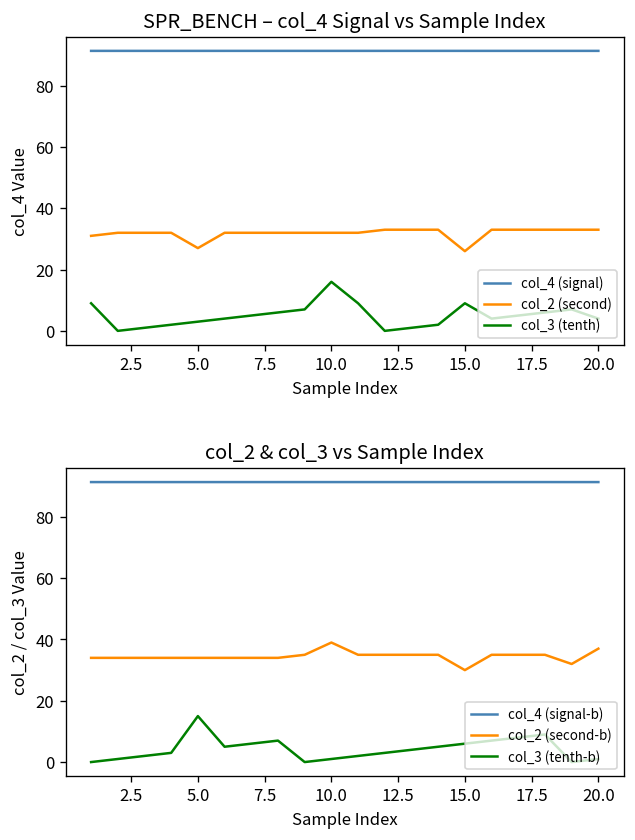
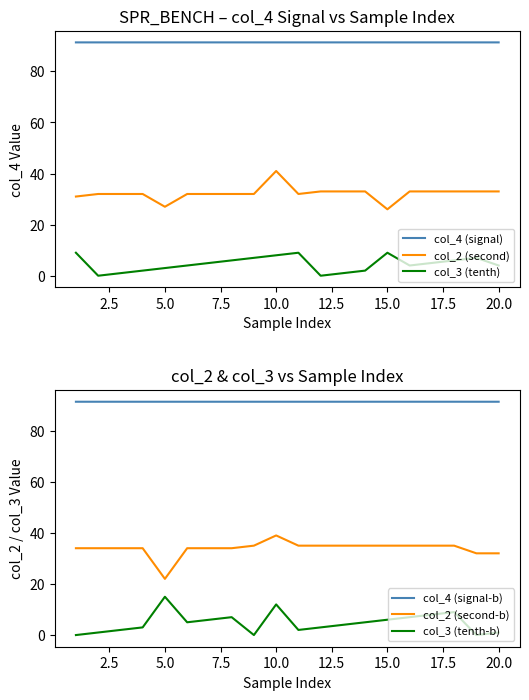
  {
    "SPR_BENCH – col_4 Signal vs Sample Index": {
      "col_4 (signal)": {
        "5.0": 91,
        "10.0": 91,
        "15.0": 91,
        "20.0": 91
      },
      "col_2 (second)": {
        "5.0": 27,
-       "10.0": 32,
+       "10.0": 41,
        "15.0": 26,
        "20.0": 33
      },
      "col_3 (tenth)": {
        "5.0": 3,
-       "10.0": 16,
+       "10.0": 8,
        "15.0": 9
      }
    },
    "col_2 & col_3 vs Sample Index": {
      "col_4 (signal-b)": {
        "5.0": 91,
        "10.0": 91,
        "15.0": 91,
        "20.0": 91
      },
      "col_2 (second-b)": {
-       "5.0": 34,
+       "5.0": 22,
        "10.0": 39,
-       "15.0": 30,
-       "20.0": 37
+       "15.0": 35,
+       "20.0": 32
      },
      "col_3 (tenth-b)": {
        "5.0": 15,
-       "10.0": 1,
+       "10.0": 12,
        "15.0": 6
      }
    }
  }
